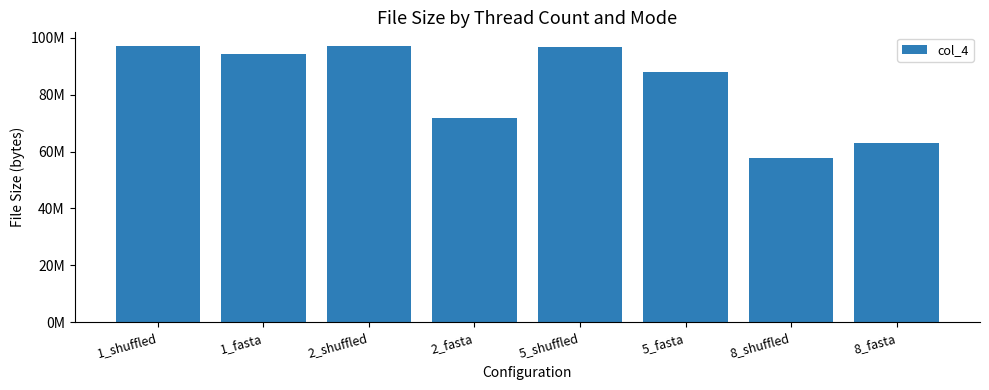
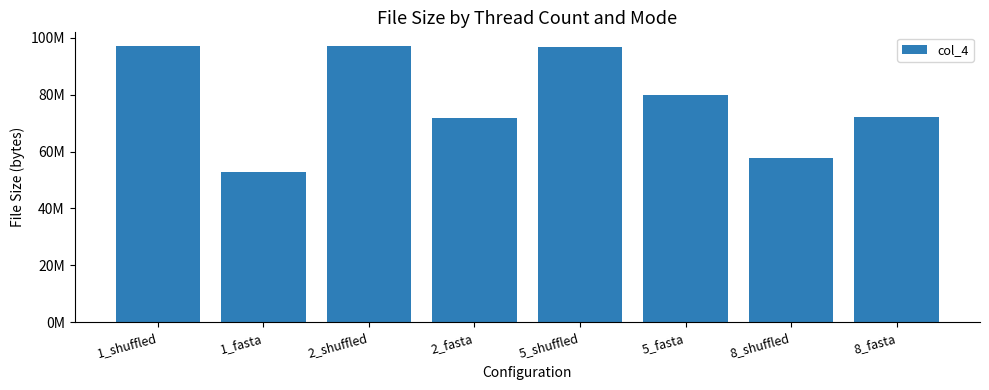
  {
    "1_shuffled": 97000000,
-   "1_fasta": 94000000,
+   "1_fasta": 53000000,
    "2_shuffled": 97000000,
    "2_fasta": 72000000,
    "5_shuffled": 97000000,
-   "5_fasta": 88000000,
+   "5_fasta": 80000000,
    "8_shuffled": 58000000,
-   "8_fasta": 63000000
+   "8_fasta": 72000000
  }
